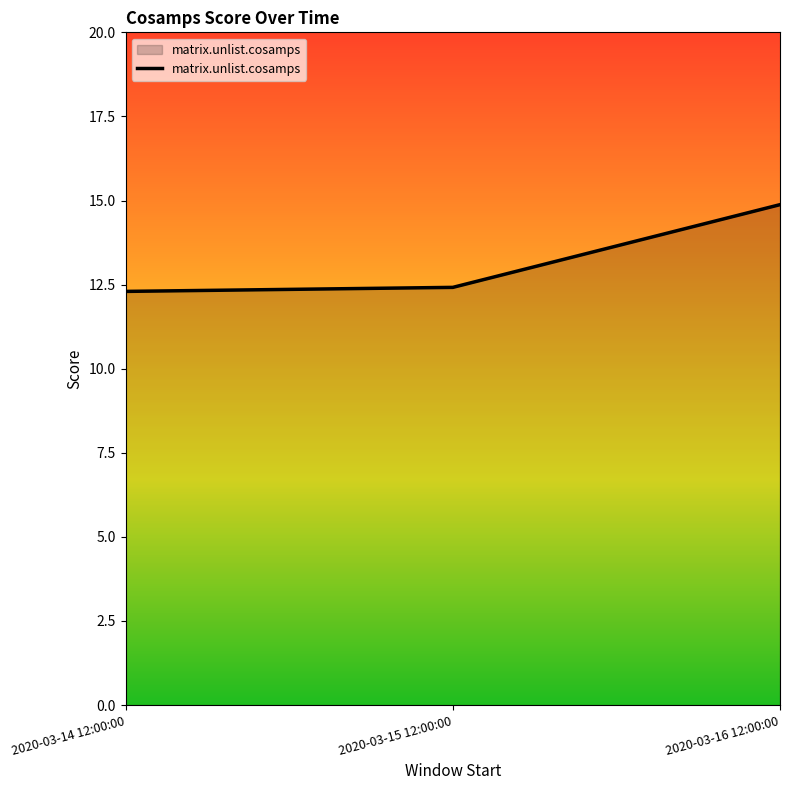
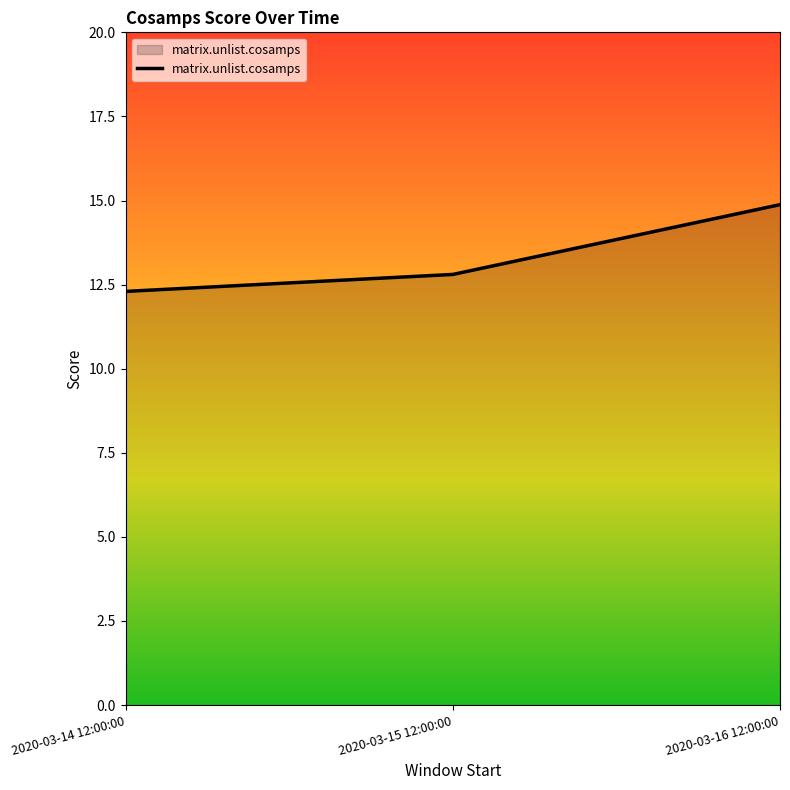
  {
    "2020-03-14 12:00:00": 12.3,
-   "2020-03-15 12:00:00": 12.4,
+   "2020-03-15 12:00:00": 12.8,
    "2020-03-16 12:00:00": 14.9
  }
